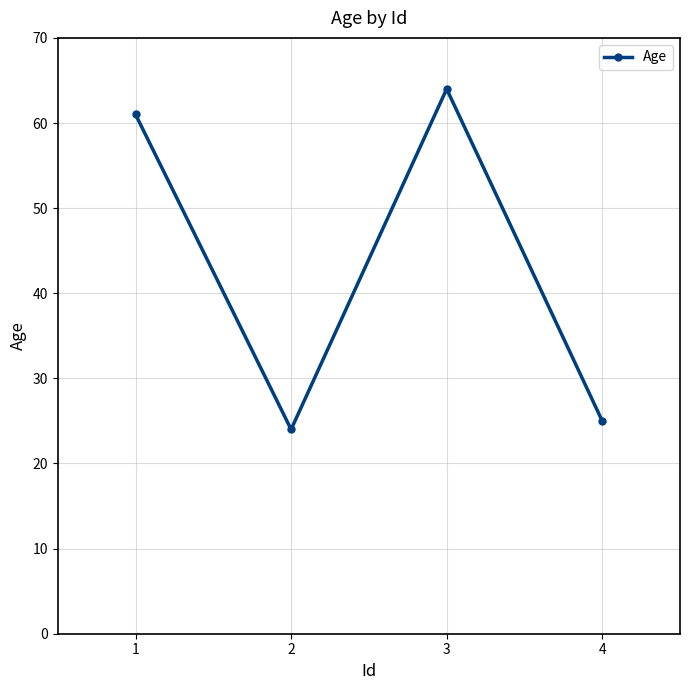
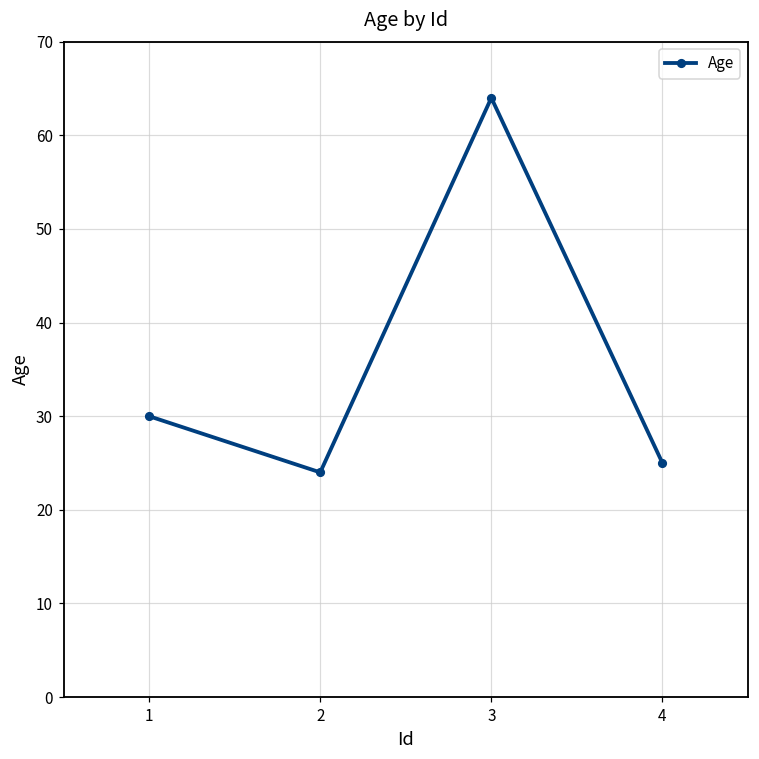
  {
-   "1": 61,
+   "1": 30,
    "2": 24,
    "3": 64,
    "4": 25
  }
